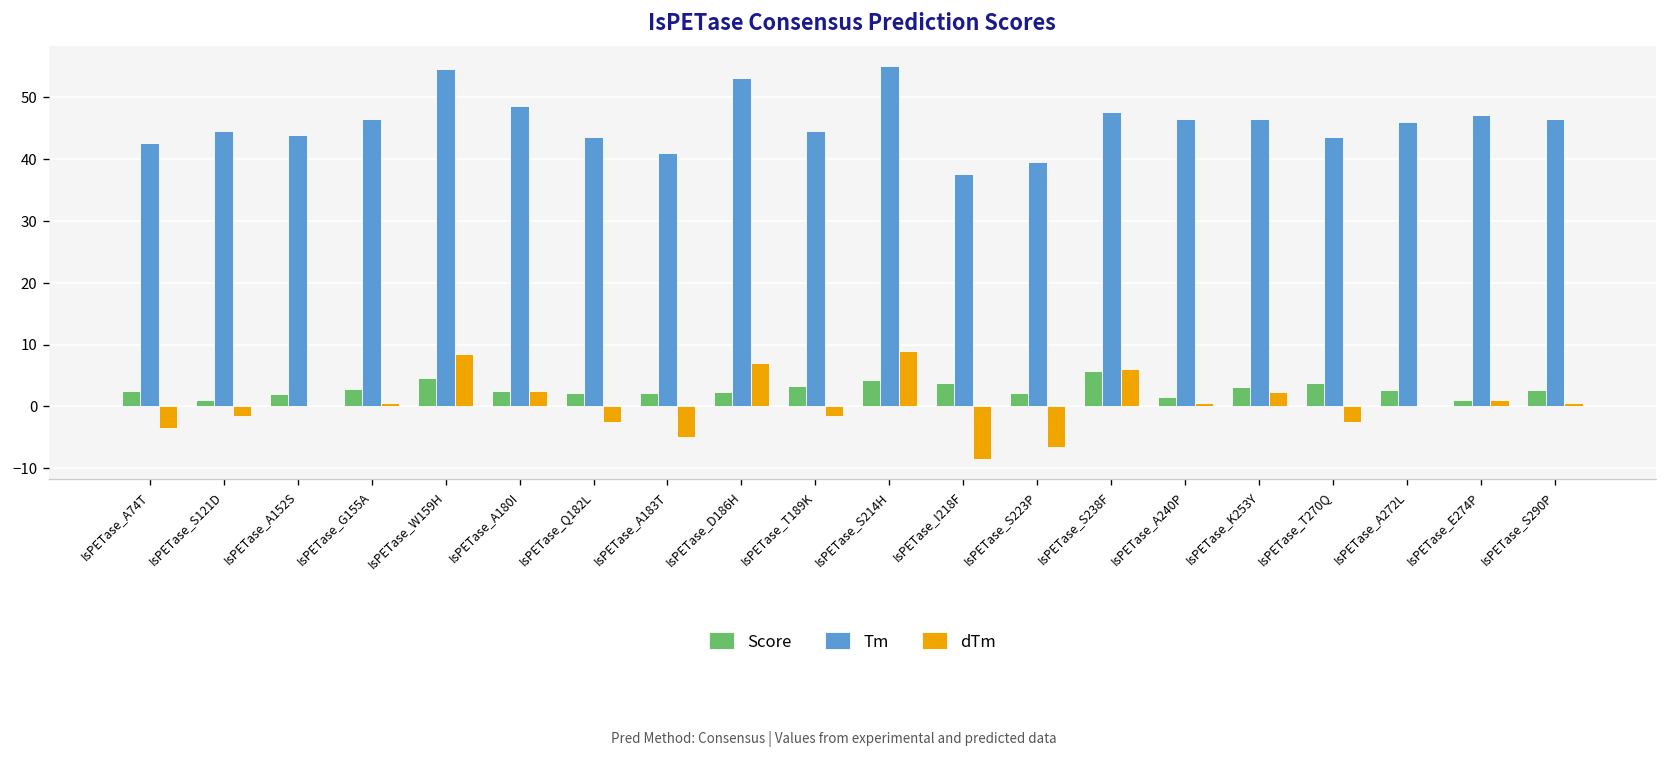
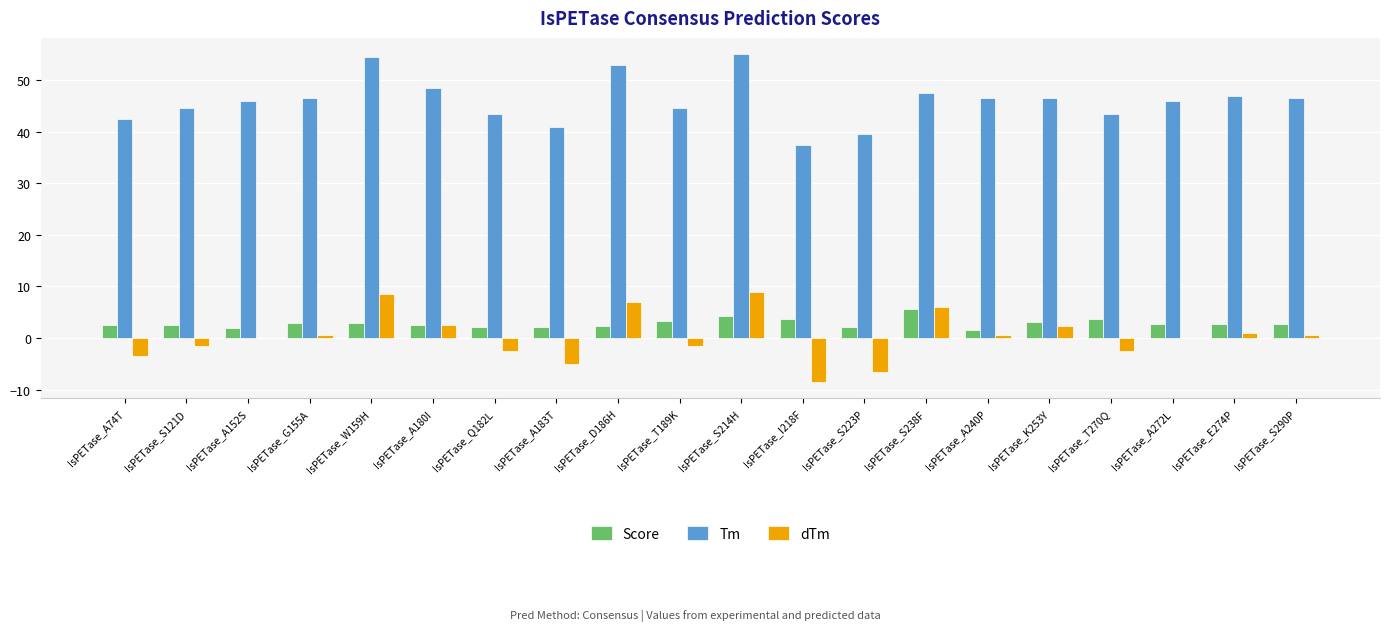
  {
    "Score": {
      "IsPETase_A74T": 2,
-     "IsPETase_S121D": 1,
+     "IsPETase_S121D": 3,
      "IsPETase_A152S": 2,
      "IsPETase_G155A": 3,
-     "IsPETase_W159H": 5,
+     "IsPETase_W159H": 3,
      "IsPETase_A180I": 2,
      "IsPETase_Q182L": 2,
      "IsPETase_A183T": 2,
      "IsPETase_D186H": 2,
      "IsPETase_T189K": 3,
      "IsPETase_S214H": 4,
      "IsPETase_I218F": 4,
      "IsPETase_S223P": 2,
      "IsPETase_S238F": 6,
      "IsPETase_A240P": 2,
      "IsPETase_K253Y": 3,
      "IsPETase_T270Q": 4,
      "IsPETase_A272L": 3,
-     "IsPETase_E274P": 1,
+     "IsPETase_E274P": 3,
      "IsPETase_S290P": 3
    },
    "Tm": {
      "IsPETase_A74T": 43,
      "IsPETase_S121D": 45,
-     "IsPETase_A152S": 44,
+     "IsPETase_A152S": 46,
      "IsPETase_G155A": 47,
      "IsPETase_W159H": 55,
      "IsPETase_A180I": 48,
      "IsPETase_Q182L": 44,
      "IsPETase_A183T": 41,
      "IsPETase_D186H": 53,
      "IsPETase_T189K": 45,
      "IsPETase_S214H": 55,
      "IsPETase_I218F": 38,
      "IsPETase_S223P": 40,
      "IsPETase_S238F": 48,
      "IsPETase_A240P": 47,
      "IsPETase_K253Y": 47,
      "IsPETase_T270Q": 44,
      "IsPETase_A272L": 46,
      "IsPETase_E274P": 47,
      "IsPETase_S290P": 47
    },
    "dTm": {
      "IsPETase_A74T": -4,
      "IsPETase_S121D": -2,
      "IsPETase_A152S": 0,
      "IsPETase_G155A": 1,
      "IsPETase_W159H": 9,
      "IsPETase_A180I": 2,
      "IsPETase_Q182L": -3,
      "IsPETase_A183T": -5,
      "IsPETase_D186H": 7,
      "IsPETase_T189K": -2,
      "IsPETase_S214H": 9,
      "IsPETase_I218F": -9,
      "IsPETase_S223P": -7,
      "IsPETase_S238F": 6,
      "IsPETase_A240P": 1,
      "IsPETase_K253Y": 2,
      "IsPETase_T270Q": -3,
      "IsPETase_A272L": 0,
      "IsPETase_E274P": 1,
      "IsPETase_S290P": 1
    }
  }
